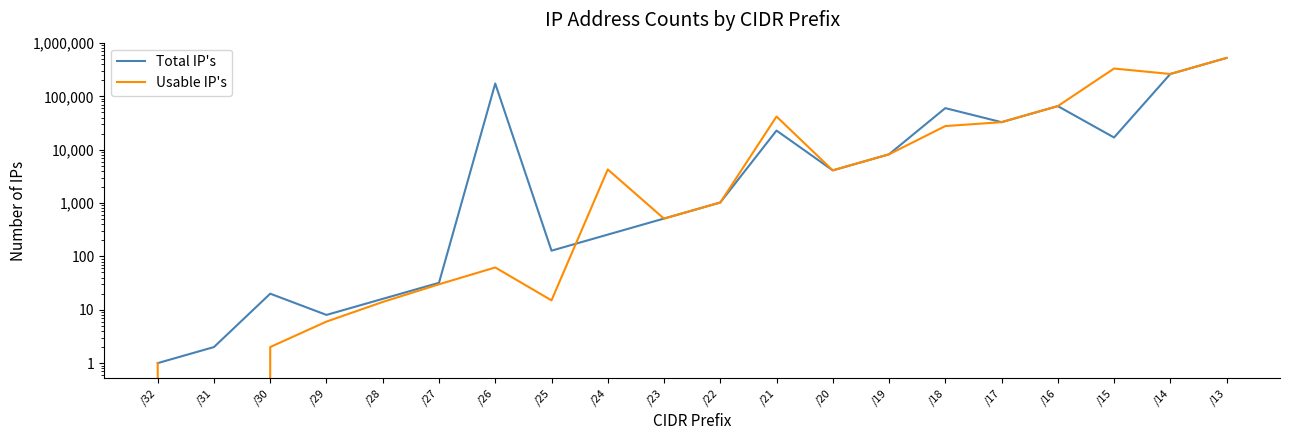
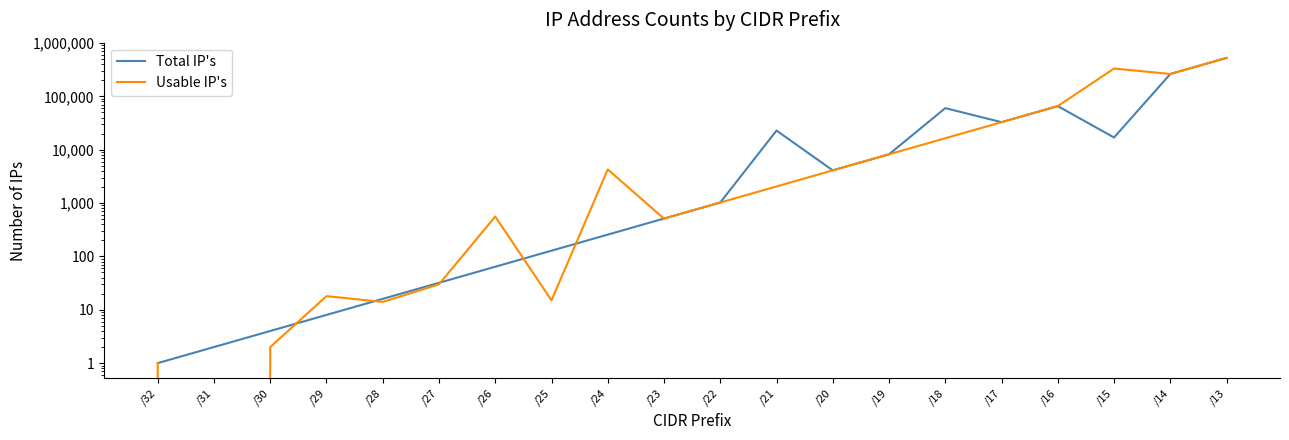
  {
    "Total IP's": {
      "/31": "2",
-     "/30": "20",
+     "/30": "4",
      "/29": "8",
      "/28": "16",
-     "/26": "170,000",
+     "/26": "60",
      "/25": "130",
      "/24": "300",
      "/21": "23,000",
      "/18": "60,000",
      "/15": "17,000"
    },
    "Usable IP's": {
      "/30": "2",
-     "/29": "6",
+     "/29": "18",
      "/28": "14",
-     "/26": "60",
+     "/26": "600",
      "/25": "15",
      "/24": "4,000",
-     "/21": "40,000",
-     "/18": "30,000",
+     "/21": "2,000",
+     "/18": "16,000",
      "/15": "300,000"
    }
  }
